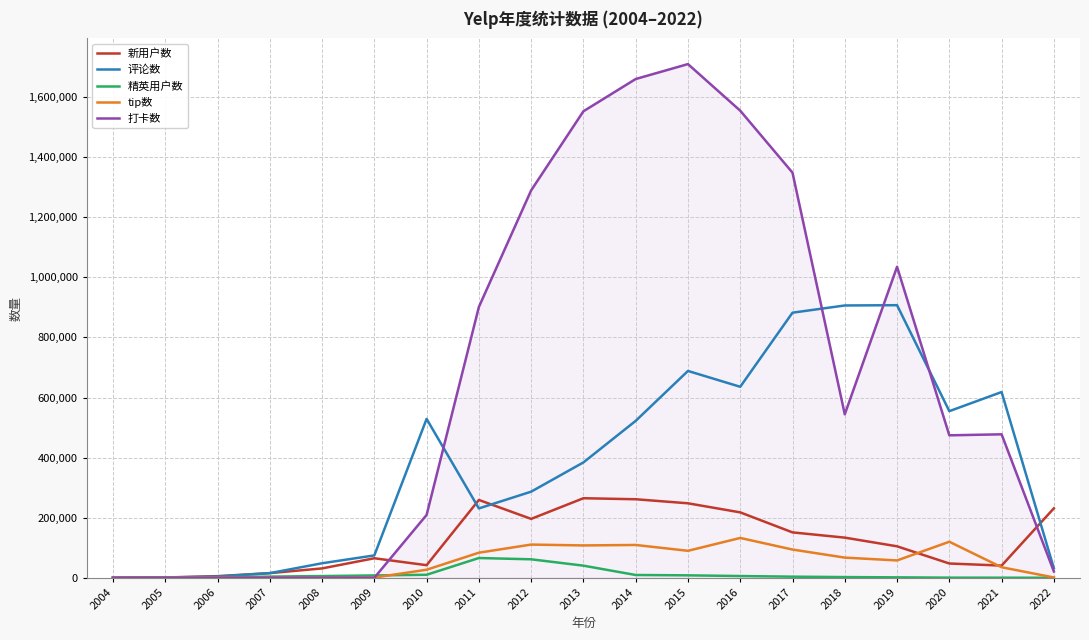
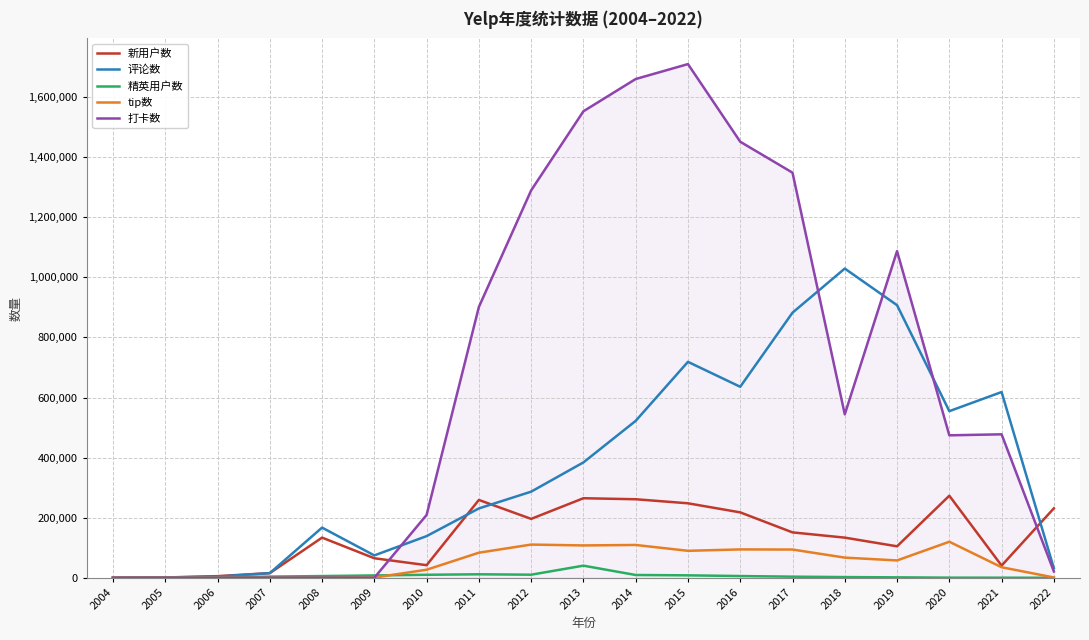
  {
    "新用户数": {
-     "2008": "30,000",
+     "2008": "130,000",
      "2009": "60,000",
      "2010": "40,000",
      "2011": "260,000",
      "2012": "200,000",
      "2013": "260,000",
      "2014": "260,000",
      "2015": "250,000",
      "2016": "220,000",
      "2017": "150,000",
      "2018": "130,000",
      "2019": "100,000",
-     "2020": "50,000",
+     "2020": "270,000",
      "2022": "230,000"
    },
    "评论数": {
-     "2008": "50,000",
+     "2008": "170,000",
      "2009": "70,000",
-     "2010": "530,000",
+     "2010": "140,000",
      "2011": "230,000",
      "2012": "290,000",
      "2013": "380,000",
      "2014": "520,000",
-     "2015": "690,000",
+     "2015": "720,000",
      "2016": "640,000",
      "2017": "880,000",
-     "2018": "910,000",
+     "2018": "1,030,000",
      "2019": "910,000",
      "2020": "550,000",
      "2021": "620,000",
      "2022": "30,000"
    },
    "精英用户数": {
      "2010": "10,000",
-     "2011": "70,000",
-     "2012": "60,000",
+     "2011": "10,000",
+     "2012": "10,000",
      "2013": "40,000",
      "2014": "10,000",
      "2015": "10,000",
      "2016": "10,000",
      "2017": "0",
      "2018": "0",
      "2019": "0",
      "2020": "0",
      "2021": "0"
    },
    "tip数": {
      "2010": "30,000",
      "2011": "80,000",
      "2012": "110,000",
      "2013": "110,000",
      "2014": "110,000",
      "2015": "90,000",
-     "2016": "130,000",
+     "2016": "90,000",
      "2017": "90,000",
      "2018": "70,000",
      "2019": "60,000",
      "2020": "120,000"
    },
    "打卡数": {
      "2010": "210,000",
      "2011": "900,000",
      "2012": "1,290,000",
      "2013": "1,550,000",
      "2014": "1,660,000",
      "2015": "1,710,000",
-     "2016": "1,550,000",
+     "2016": "1,450,000",
      "2017": "1,350,000",
      "2018": "540,000",
-     "2019": "1,040,000",
+     "2019": "1,090,000",
      "2020": "470,000",
      "2021": "480,000",
      "2022": "20,000"
    }
  }
